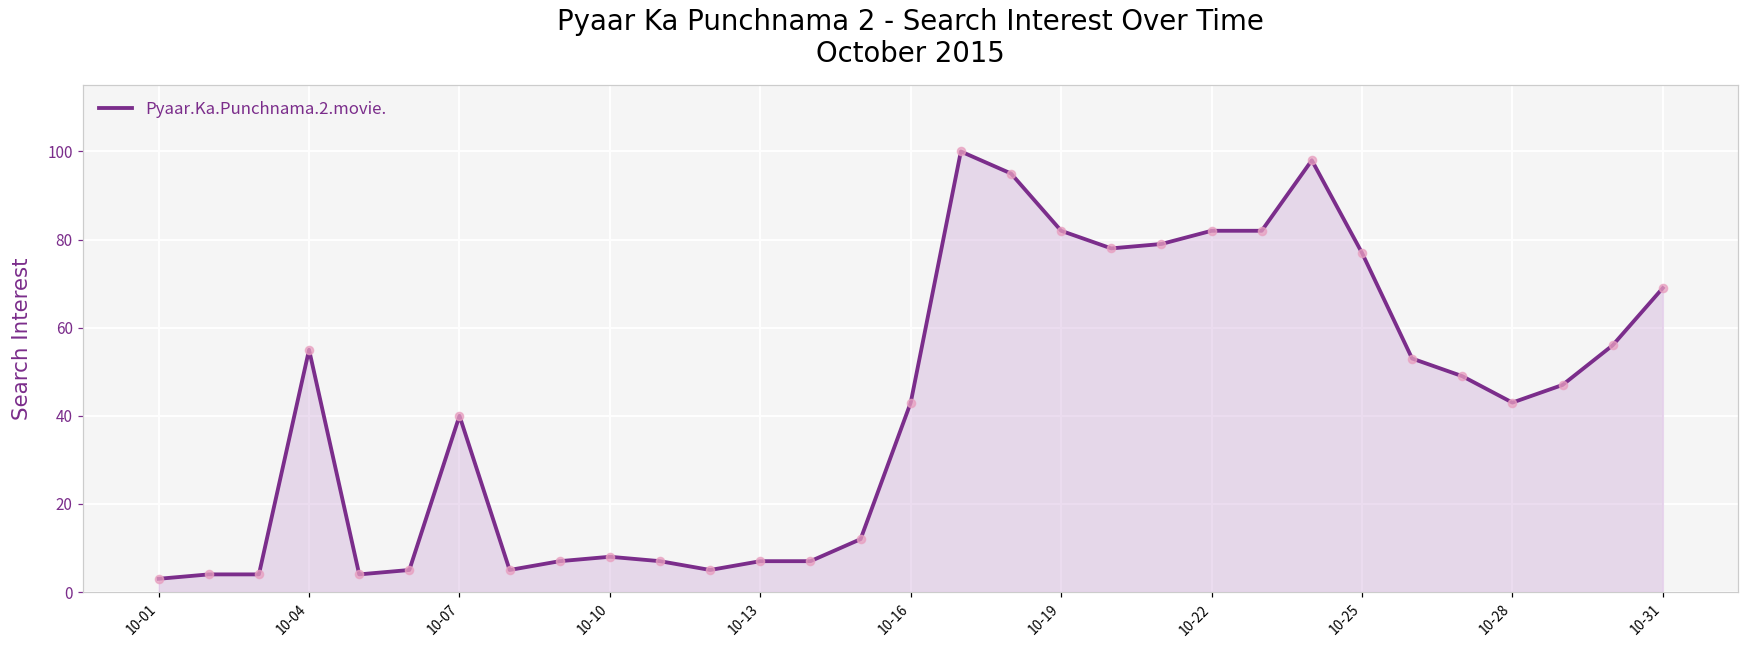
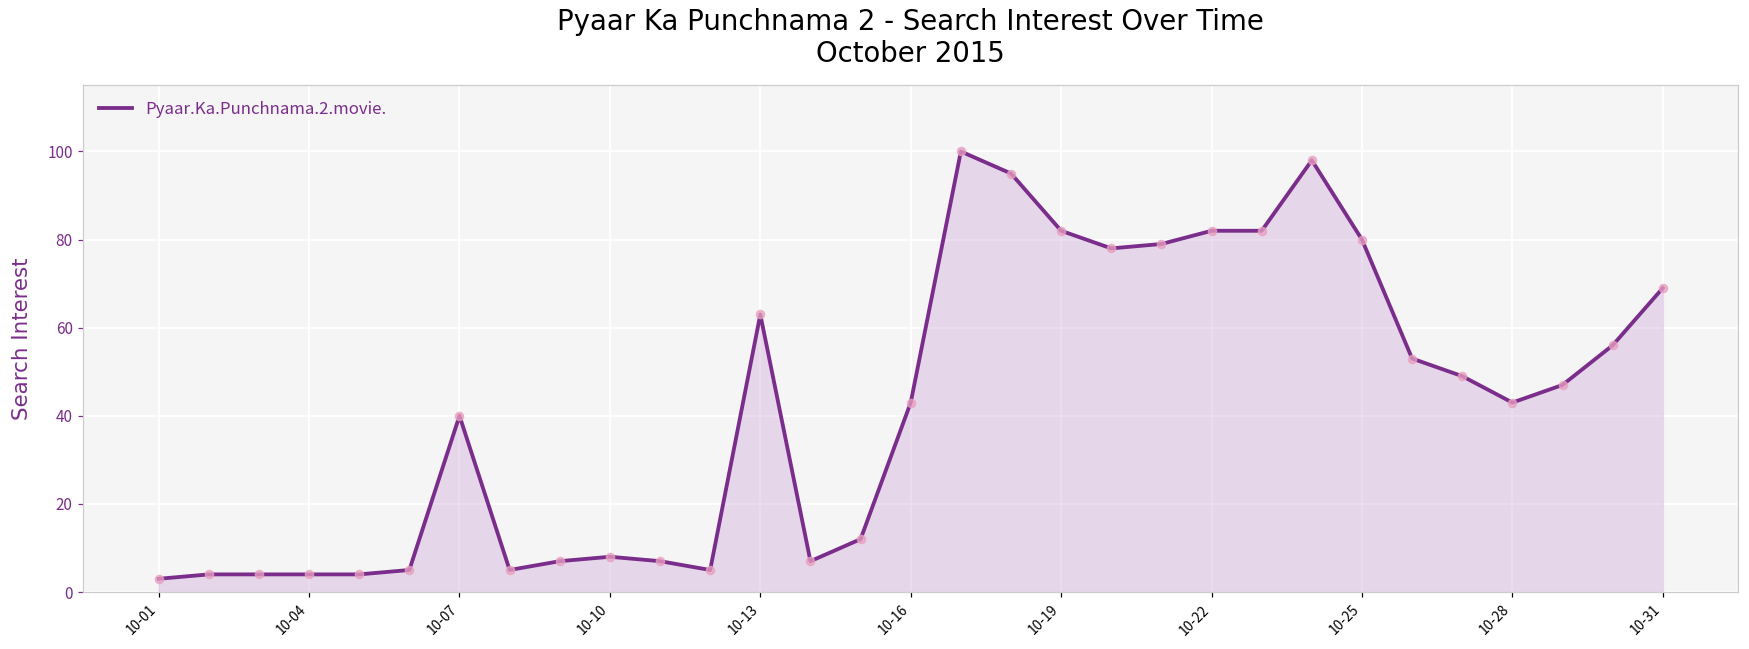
  {
    "10-01": 3,
-   "10-04": 55,
+   "10-04": 4,
    "10-07": 40,
    "10-10": 8,
-   "10-13": 7,
+   "10-13": 63,
    "10-16": 43,
    "10-19": 82,
    "10-22": 82,
-   "10-25": 77,
+   "10-25": 80,
    "10-28": 43,
    "10-31": 69
  }
